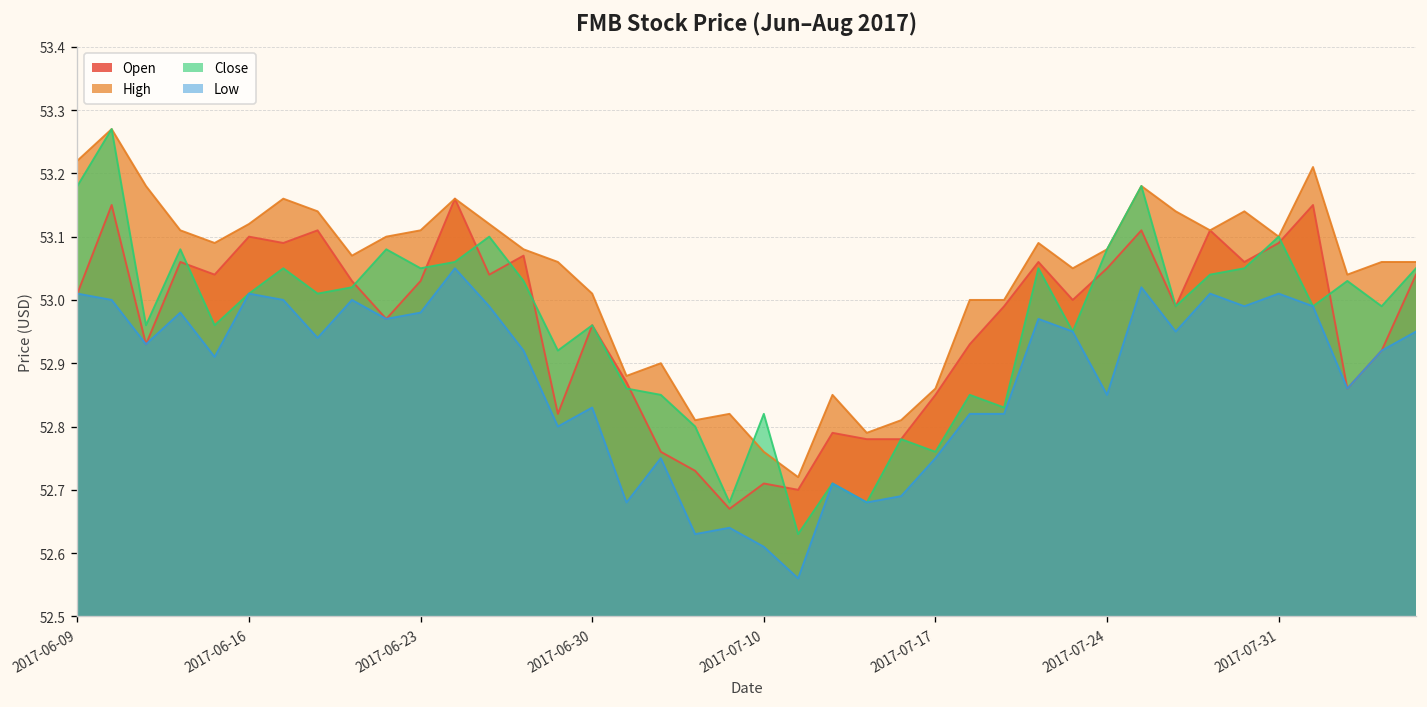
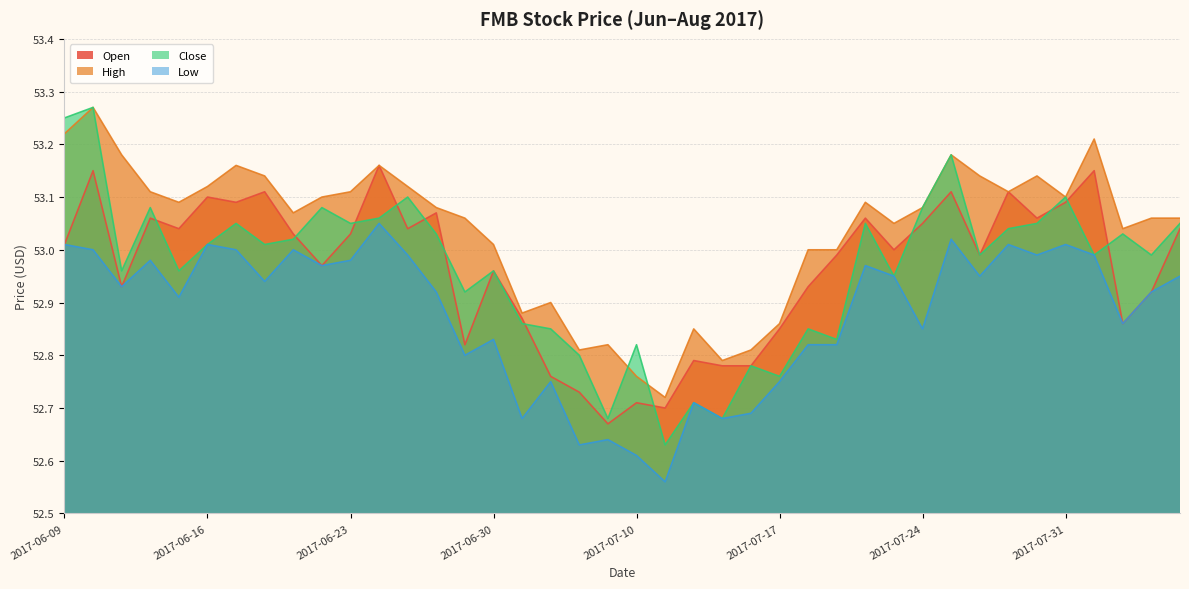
  {
    "Close": {
-     "2017-06-09": 53.18,
+     "2017-06-09": 53.25,
      "2017-06-23": 53.05,
      "2017-07-10": 52.82,
      "2017-07-17": 52.76
    },
    "Low": {
      "2017-06-23": 52.98,
      "2017-06-30": 52.83,
      "2017-07-10": 52.61,
      "2017-07-17": 52.75,
      "2017-07-24": 52.85,
      "2017-07-31": 53.01
    }
  }
